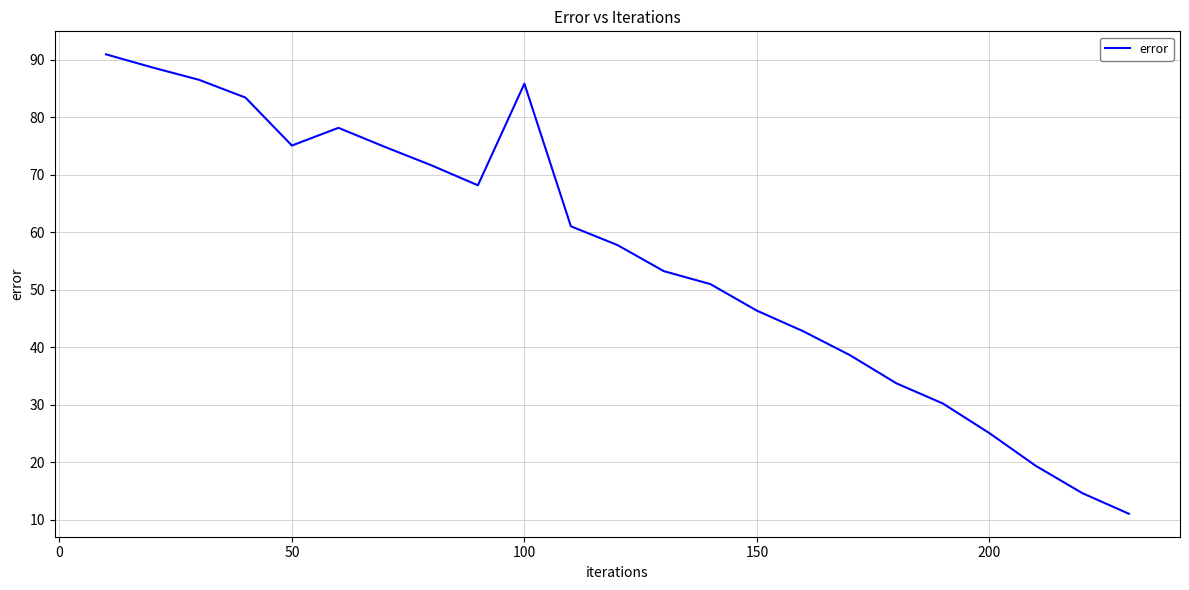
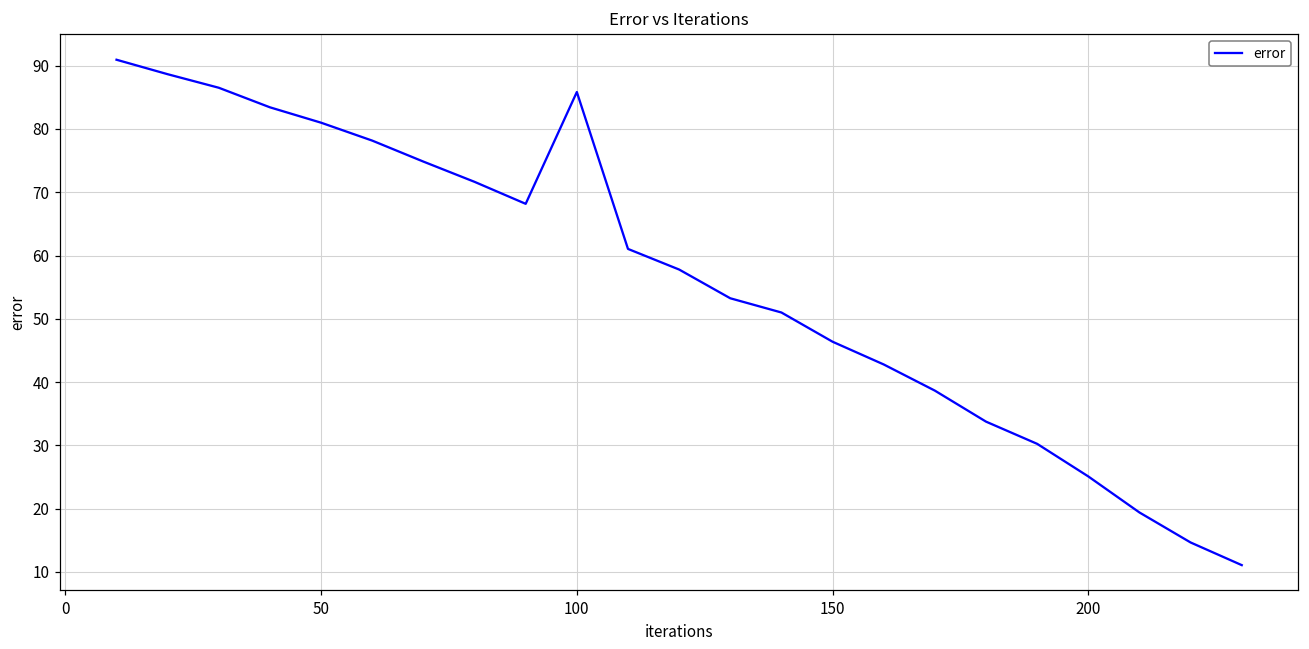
  {
-   "50": 75,
+   "50": 81,
    "100": 86,
    "150": 46,
    "200": 25
  }
